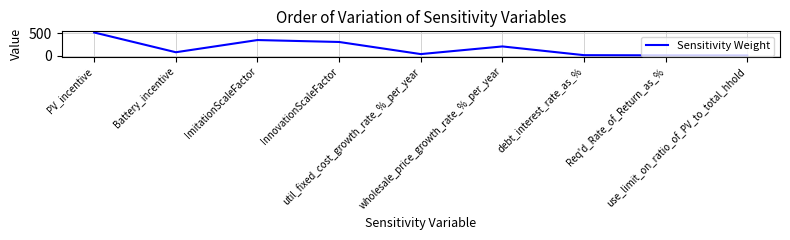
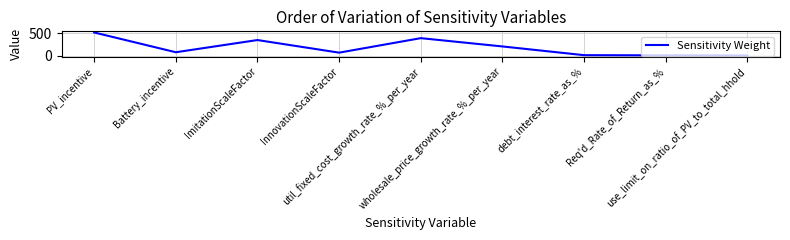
  {
    "PV_incentive": 500,
    "Battery_incentive": 100,
    "ImitationScaleFactor": 300,
-   "InnovationScaleFactor": 300,
-   "util_fixed_cost_growth_rate_%_per_year": 0,
+   "InnovationScaleFactor": 100,
+   "util_fixed_cost_growth_rate_%_per_year": 400,
    "wholesale_price_growth_rate_%_per_year": 200,
    "debt_interest_rate_as_%": 0
  }
